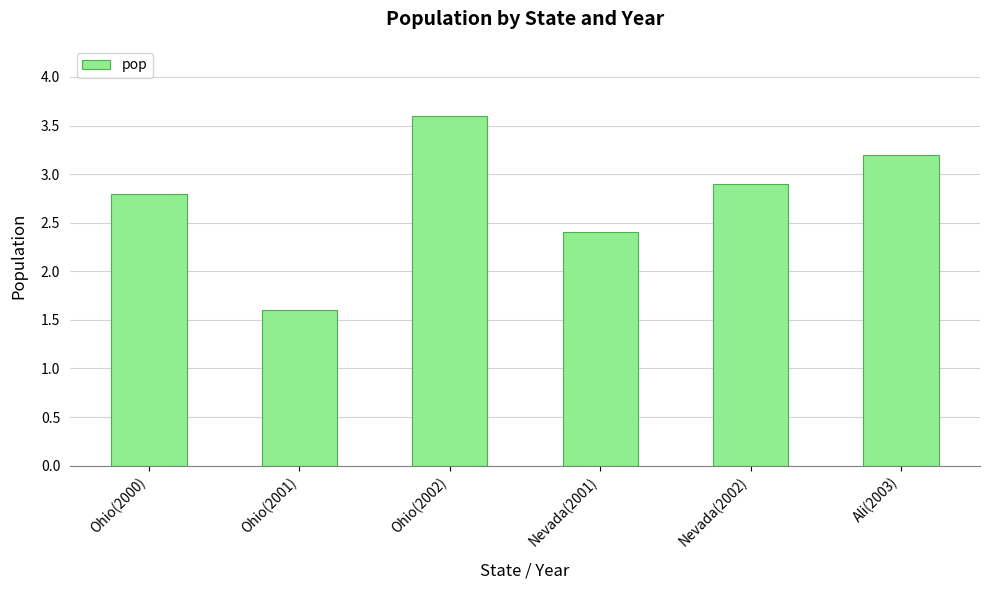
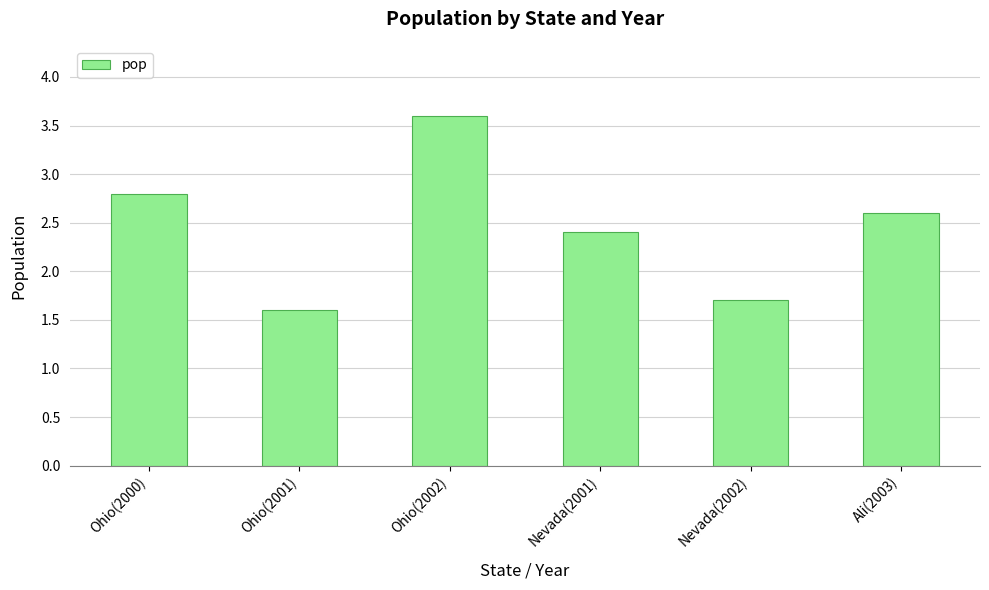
  {
    "Ohio(2000)": 2.8,
    "Ohio(2001)": 1.6,
    "Ohio(2002)": 3.6,
    "Nevada(2001)": 2.4,
-   "Nevada(2002)": 2.9,
-   "Ali(2003)": 3.2
+   "Nevada(2002)": 1.7,
+   "Ali(2003)": 2.6
  }
